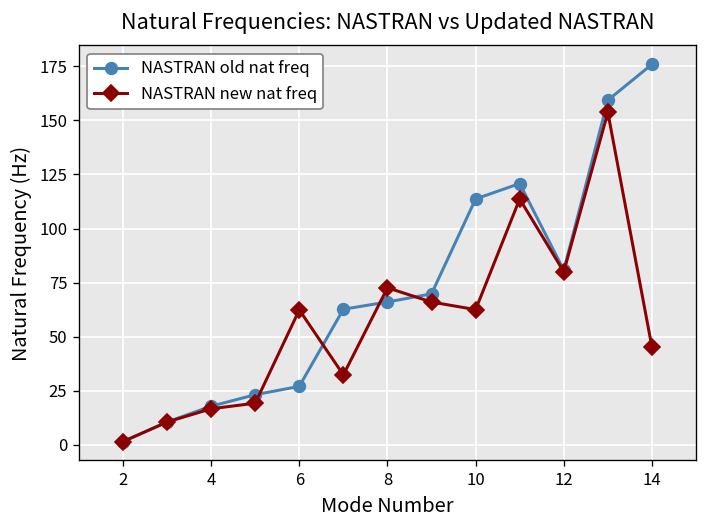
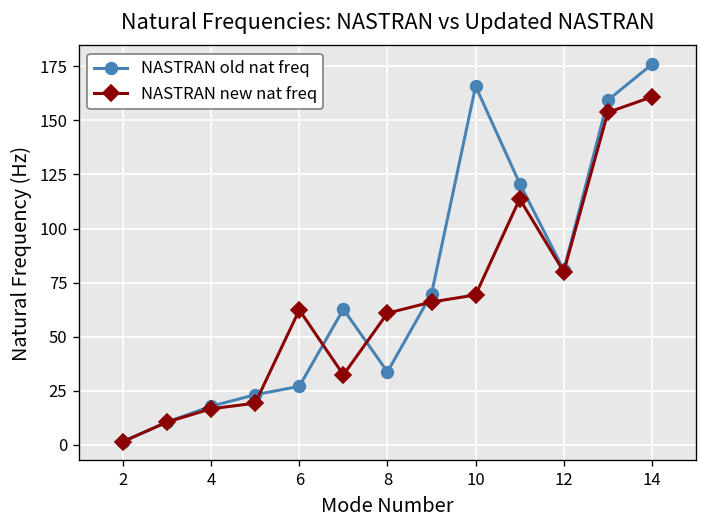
  {
    "NASTRAN old nat freq": {
      "6": 27,
-     "8": 66,
-     "10": 114,
+     "8": 34,
+     "10": 166,
      "14": 176
    },
    "NASTRAN new nat freq": {
      "6": 62,
-     "8": 73,
-     "10": 62,
-     "14": 45
+     "8": 61,
+     "10": 69,
+     "14": 161
    }
  }
